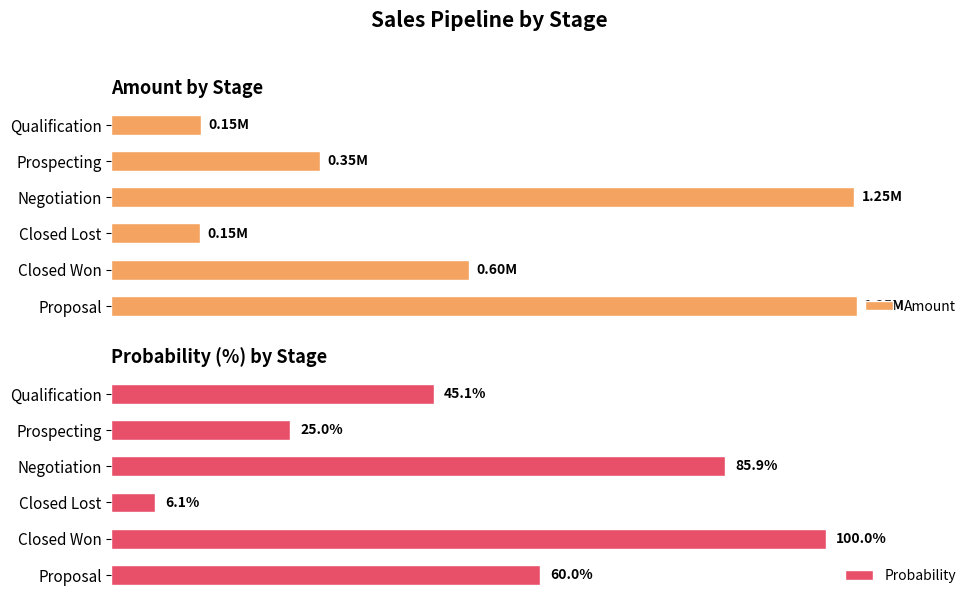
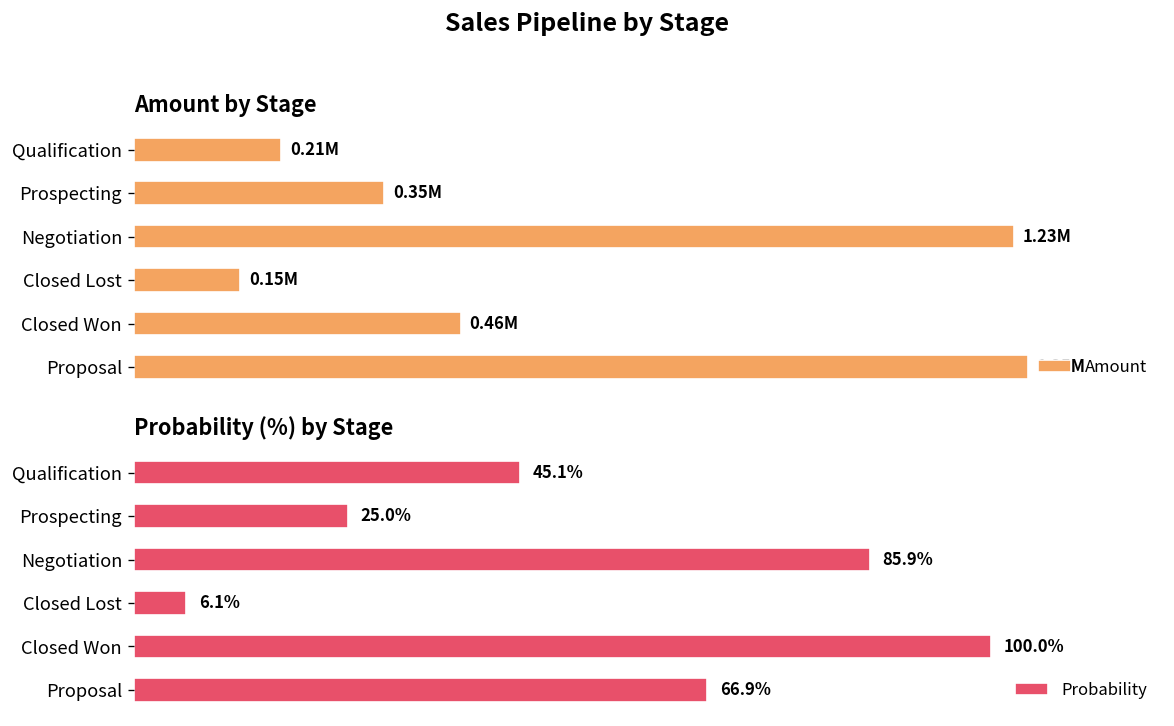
  {
    "Amount by Stage": {
-     "Qualification": "0.15M",
+     "Qualification": "0.21M",
      "Prospecting": "0.35M",
-     "Negotiation": "1.25M",
+     "Negotiation": "1.23M",
      "Closed Lost": "0.15M",
-     "Closed Won": "0.60M",
+     "Closed Won": "0.46M",
      "Proposal": "1.25M"
    },
    "Probability (%) by Stage": {
      "Qualification": "45.1%",
      "Prospecting": "25.0%",
      "Negotiation": "85.9%",
      "Closed Lost": "6.1%",
      "Closed Won": "100.0%",
-     "Proposal": "60.0%"
+     "Proposal": "66.9%"
    }
  }
